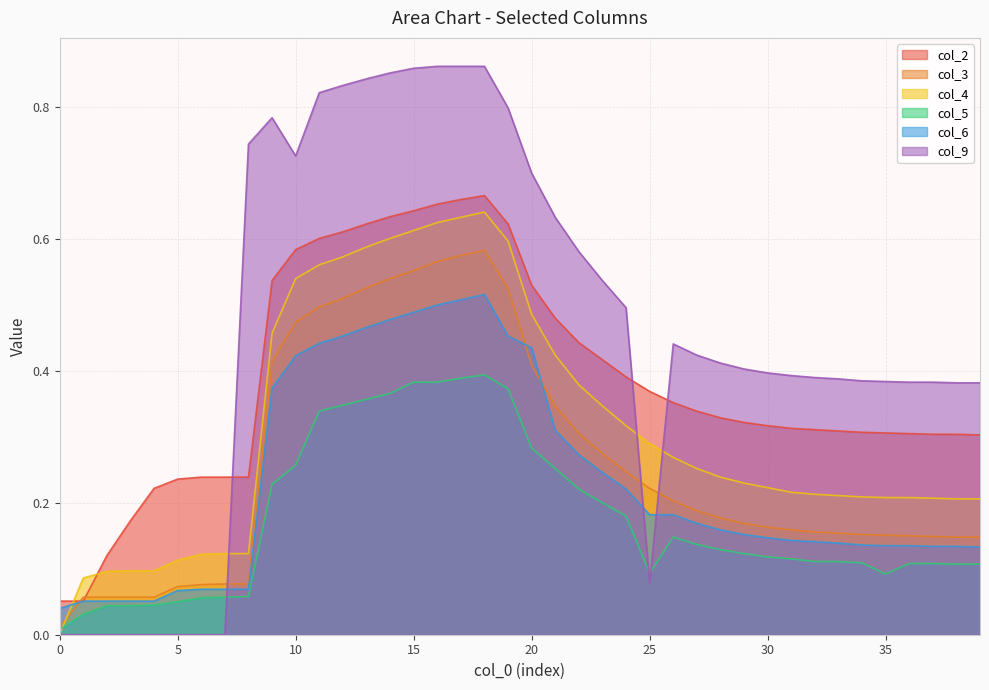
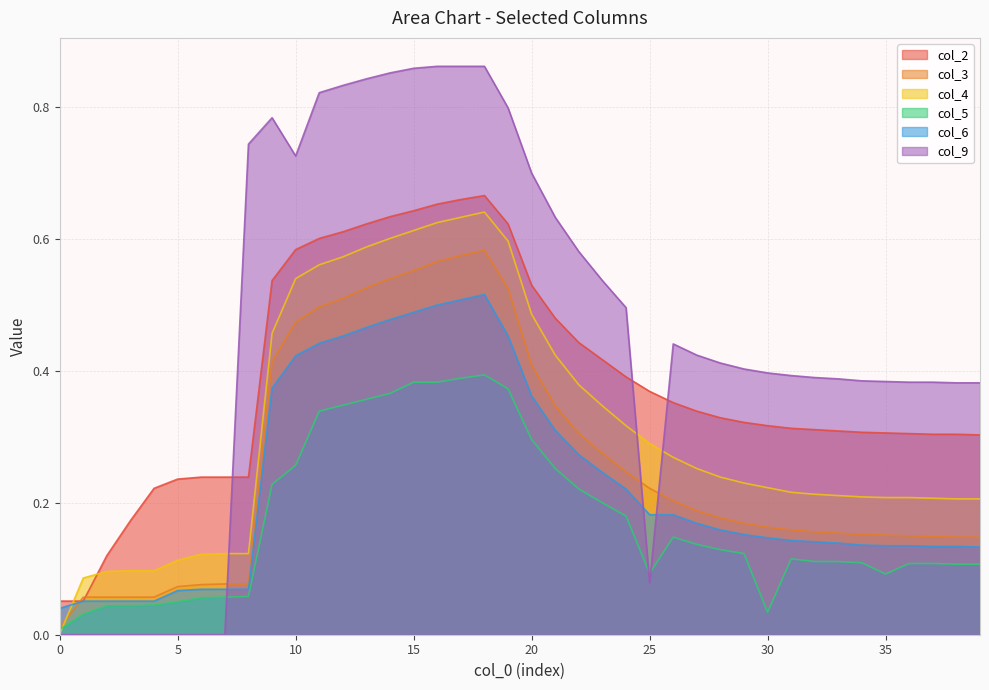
  {
    "col_5": {
      "5": 0.05,
      "10": 0.26,
      "15": 0.38,
-     "20": 0.28,
+     "20": 0.30,
      "25": 0.09,
-     "30": 0.12,
+     "30": 0.03,
      "35": 0.09
    },
    "col_6": {
      "0": 0.04,
      "5": 0.07,
      "10": 0.42,
      "15": 0.49,
-     "20": 0.44,
+     "20": 0.36,
      "25": 0.18,
      "30": 0.15,
      "35": 0.14
    },
    "col_9": {
      "5": 0.00,
      "10": 0.73,
      "15": 0.86,
      "20": 0.70,
      "25": 0.08,
      "30": 0.40,
      "35": 0.38
    }
  }
